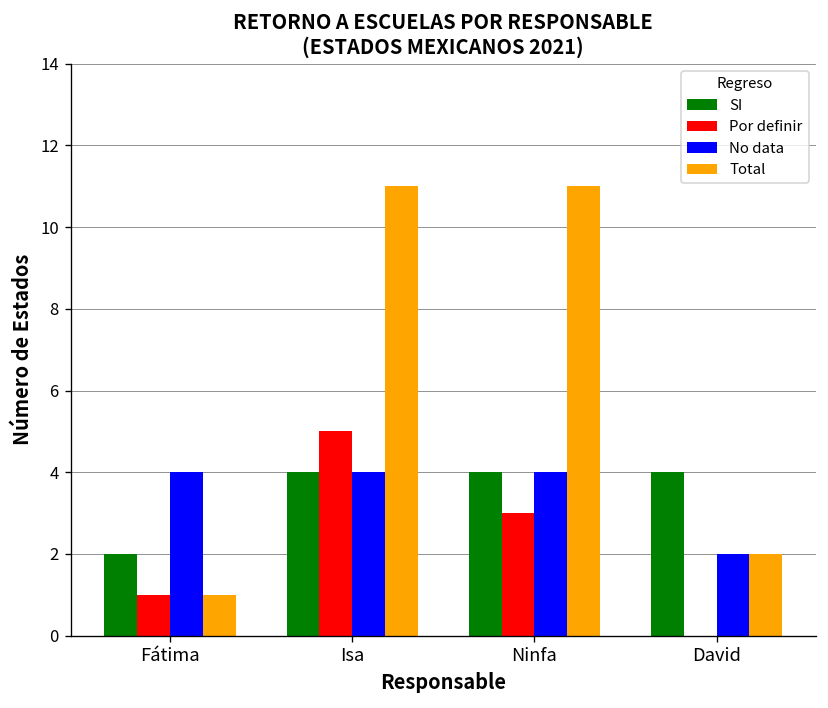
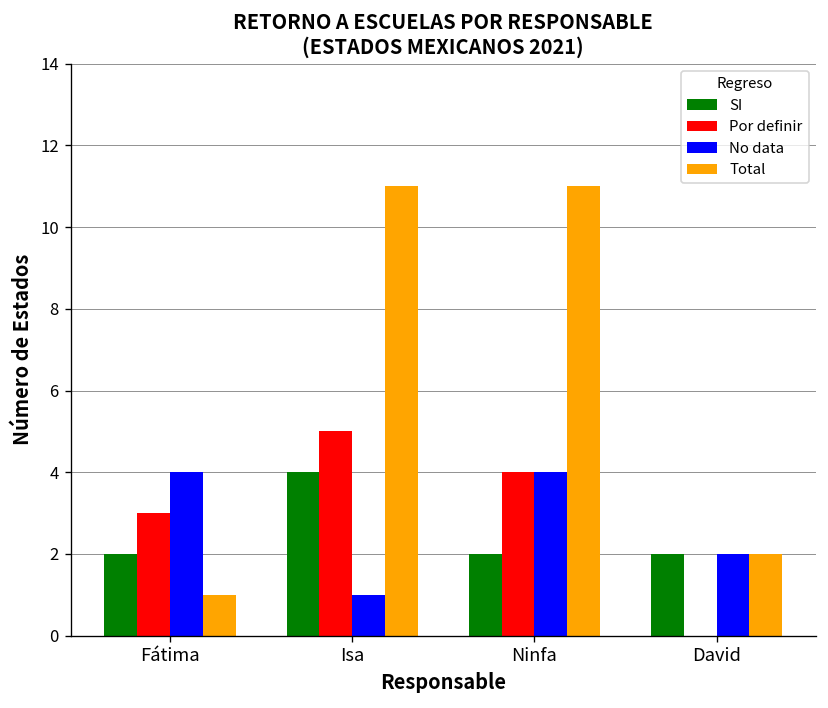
  {
    "SI": {
      "Fátima": 2,
      "Isa": 4,
-     "Ninfa": 4,
-     "David": 4
+     "Ninfa": 2,
+     "David": 2
    },
    "Por definir": {
-     "Fátima": 1,
+     "Fátima": 3,
      "Isa": 5,
-     "Ninfa": 3,
+     "Ninfa": 4,
      "David": 0
    },
    "No data": {
      "Fátima": 4,
-     "Isa": 4,
+     "Isa": 1,
      "Ninfa": 4,
      "David": 2
    },
    "Total": {
      "Fátima": 1,
      "Isa": 11,
      "Ninfa": 11,
      "David": 2
    }
  }
